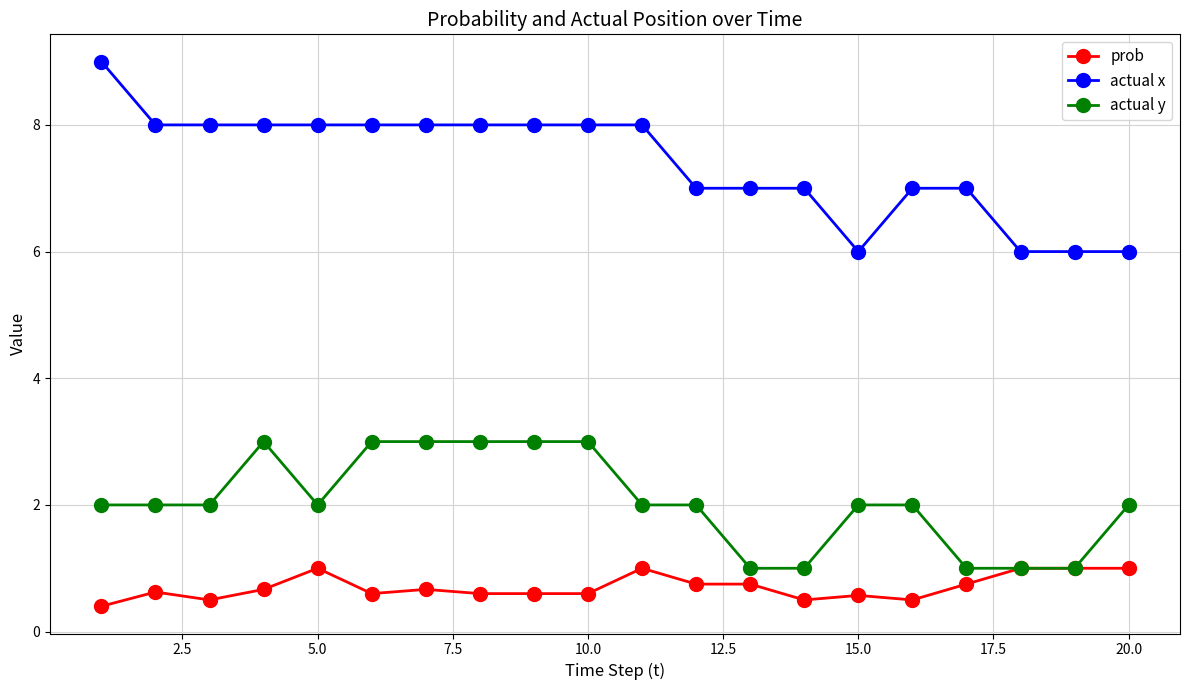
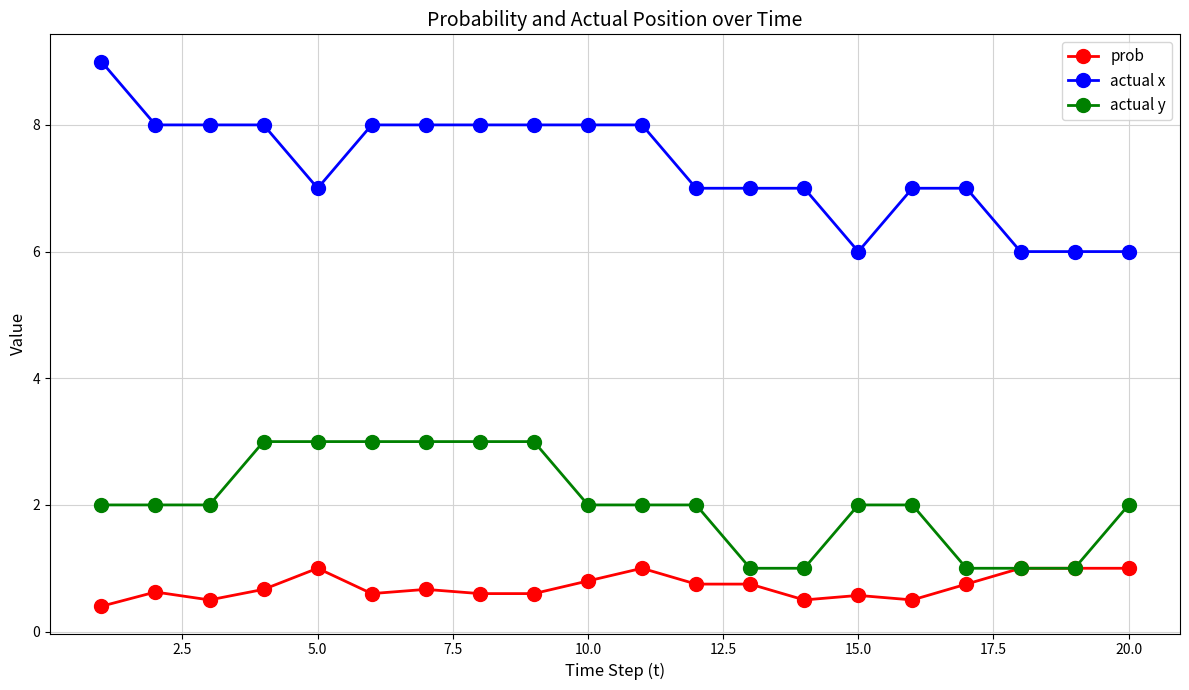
  {
    "prob": {
      "5.0": 1.0,
-     "10.0": 0.6,
+     "10.0": 0.8,
      "15.0": 0.6,
      "20.0": 1.0
    },
    "actual x": {
-     "5.0": 8,
+     "5.0": 7,
      "10.0": 8,
      "15.0": 6,
      "20.0": 6
    },
    "actual y": {
-     "5.0": 2,
-     "10.0": 3,
+     "5.0": 3,
+     "10.0": 2,
      "15.0": 2,
      "20.0": 2
    }
  }
